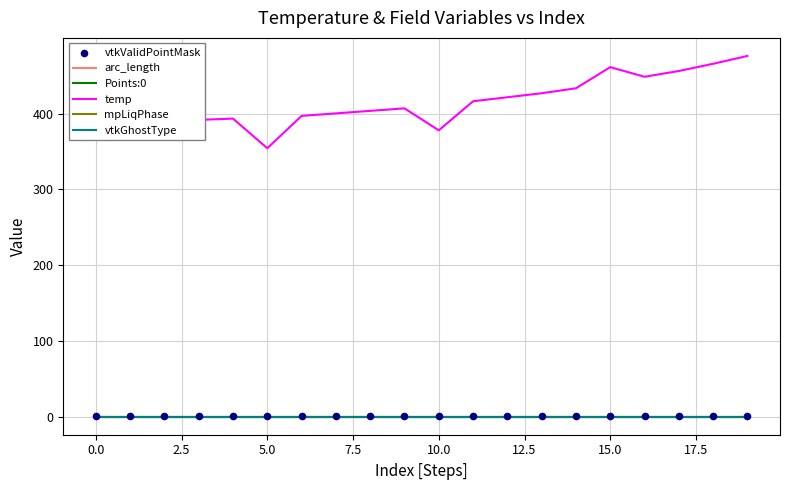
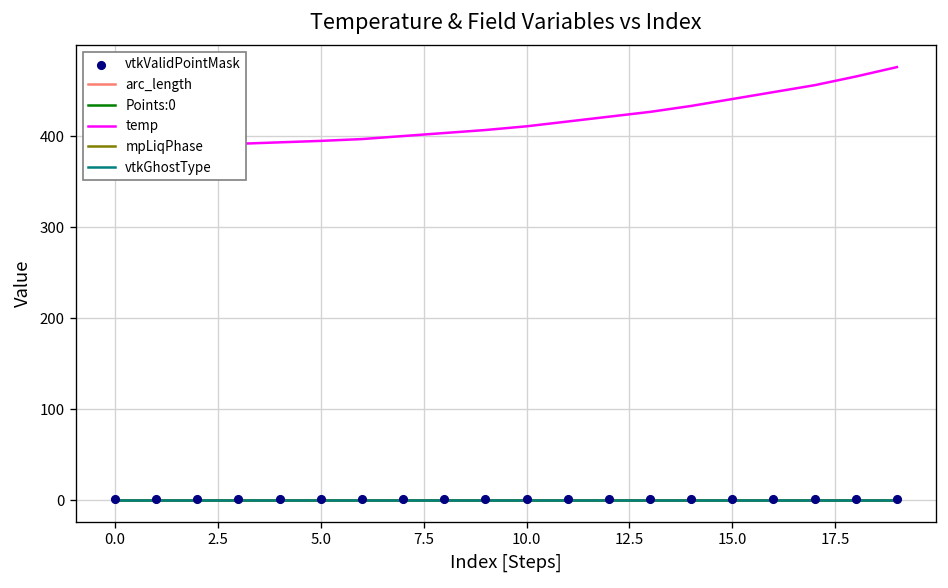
  {
    "temp": {
-     "5.0": 350,
-     "10.0": 380,
-     "15.0": 460
+     "5.0": 400,
+     "10.0": 410,
+     "15.0": 440
    }
  }
